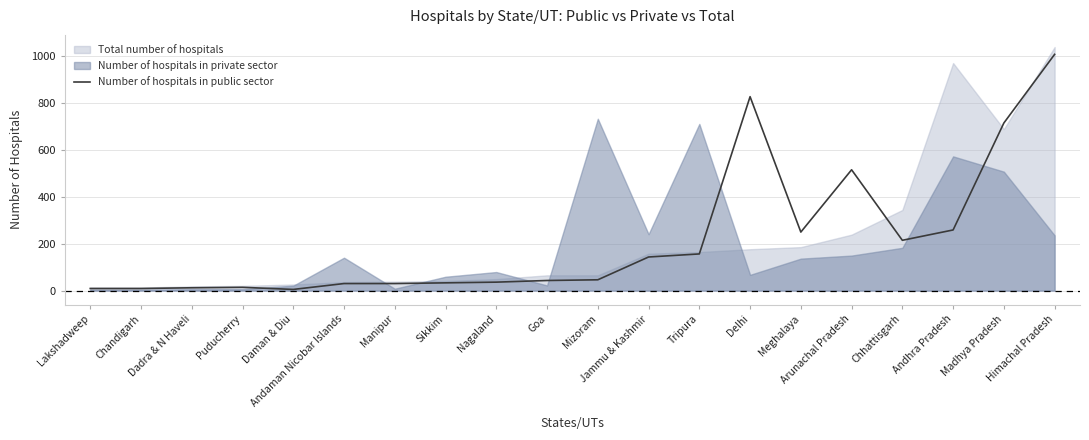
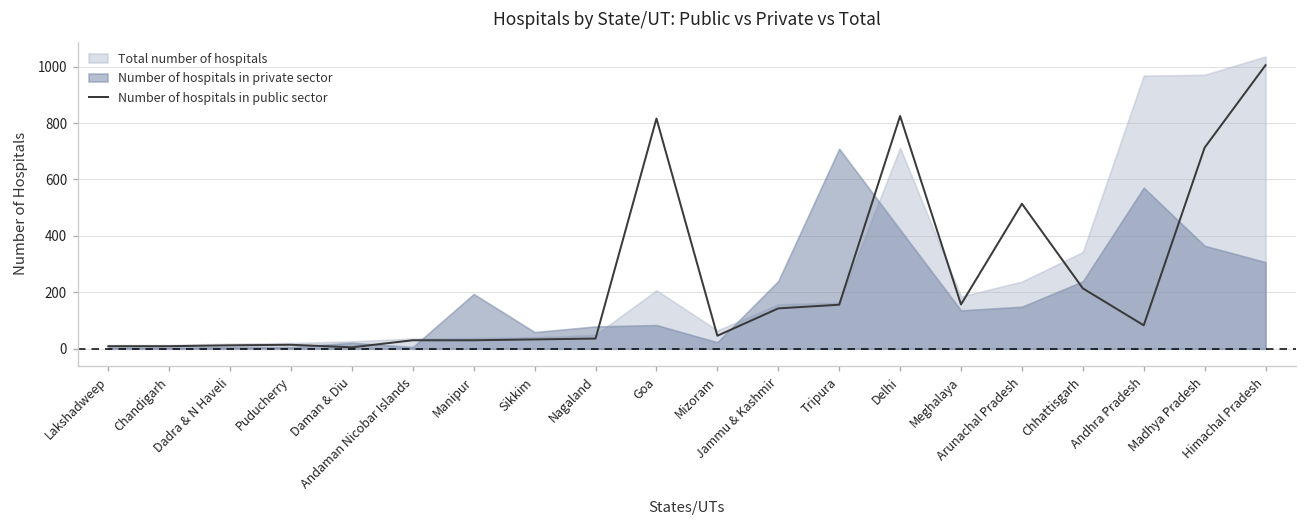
  {
    "Number of hospitals in public sector": {
      "Daman & Diu": 10,
      "Nagaland": 40,
-     "Goa": 40,
+     "Goa": 820,
      "Mizoram": 50,
      "Jammu & Kashmir": 140,
      "Delhi": 830,
-     "Meghalaya": 250,
+     "Meghalaya": 160,
      "Arunachal Pradesh": 510,
      "Chhattisgarh": 210,
-     "Andhra Pradesh": 260,
+     "Andhra Pradesh": 80,
      "Madhya Pradesh": 710,
      "Himachal Pradesh": 1010
    },
    "Total number of hospitals": {
      "Nagaland": 50,
-     "Goa": 70,
+     "Goa": 210,
      "Mizoram": 70,
      "Jammu & Kashmir": 160,
-     "Delhi": 180,
+     "Delhi": 710,
      "Meghalaya": 190,
      "Arunachal Pradesh": 240,
      "Chhattisgarh": 340,
      "Andhra Pradesh": 970,
-     "Madhya Pradesh": 690,
+     "Madhya Pradesh": 970,
      "Himachal Pradesh": 1040
    },
    "Number of hospitals in private sector": {
-     "Andaman Nicobar Islands": 140,
-     "Manipur": 10,
+     "Andaman Nicobar Islands": 10,
+     "Manipur": 190,
      "Sikkim": 60,
      "Nagaland": 80,
-     "Goa": 20,
-     "Mizoram": 730,
+     "Goa": 80,
+     "Mizoram": 20,
      "Jammu & Kashmir": 240,
      "Tripura": 710,
-     "Delhi": 70,
+     "Delhi": 420,
      "Meghalaya": 140,
      "Arunachal Pradesh": 150,
-     "Chhattisgarh": 180,
+     "Chhattisgarh": 240,
      "Andhra Pradesh": 570,
-     "Madhya Pradesh": 510,
-     "Himachal Pradesh": 240
+     "Madhya Pradesh": 370,
+     "Himachal Pradesh": 310
    }
  }
